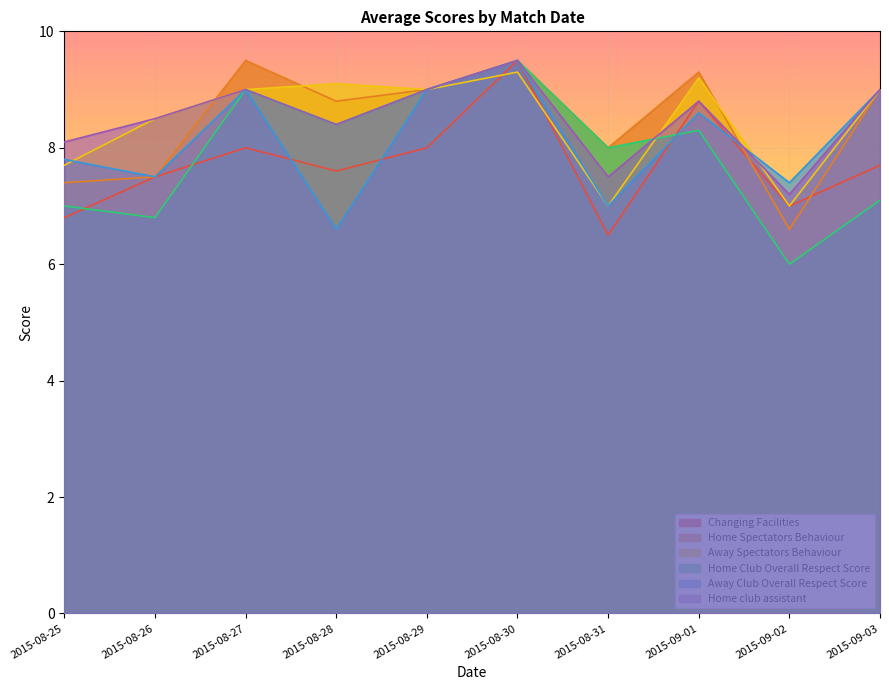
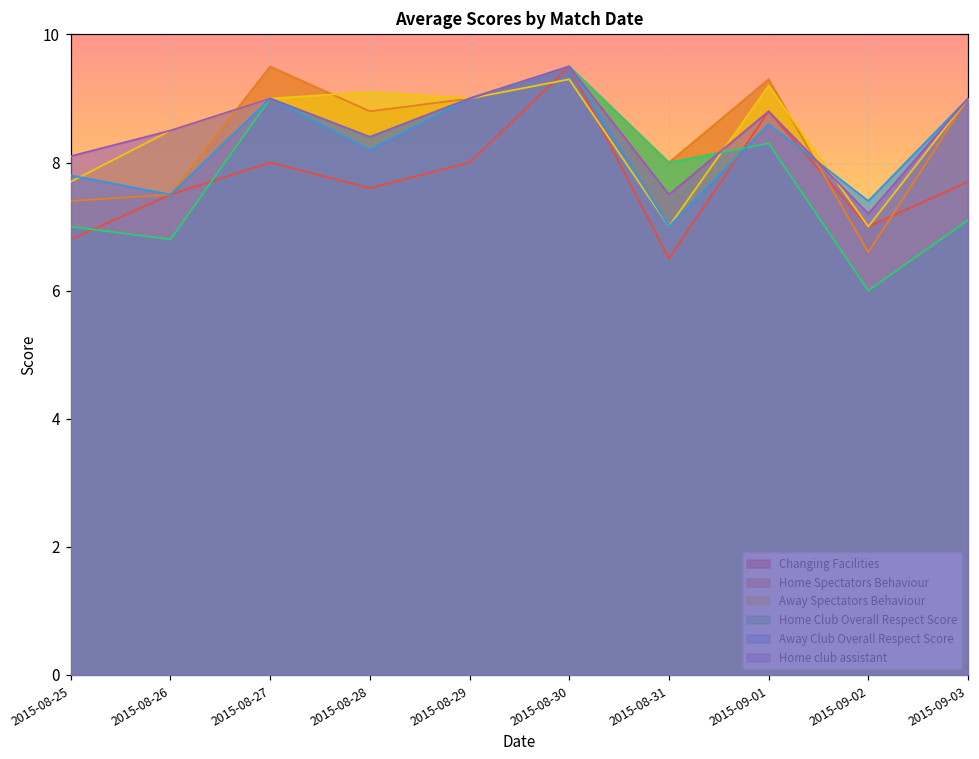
  {
    "Away Spectators Behaviour": {
      "2015-08-25": 7.7,
      "2015-08-28": 9.1,
      "2015-08-30": 9.3,
      "2015-09-01": 9.2
    },
    "Home Club Overall Respect Score": {
      "2015-08-25": 7.0,
      "2015-08-26": 6.8,
      "2015-09-01": 8.3,
      "2015-09-02": 6.0,
      "2015-09-03": 7.1
    },
    "Away Club Overall Respect Score": {
      "2015-08-25": 7.8,
-     "2015-08-28": 6.6,
+     "2015-08-28": 8.2,
      "2015-09-01": 8.6,
      "2015-09-02": 7.4
    },
    "Home club assistant": {
      "2015-08-25": 8.1,
      "2015-08-31": 7.5,
      "2015-09-02": 7.2
    }
  }
